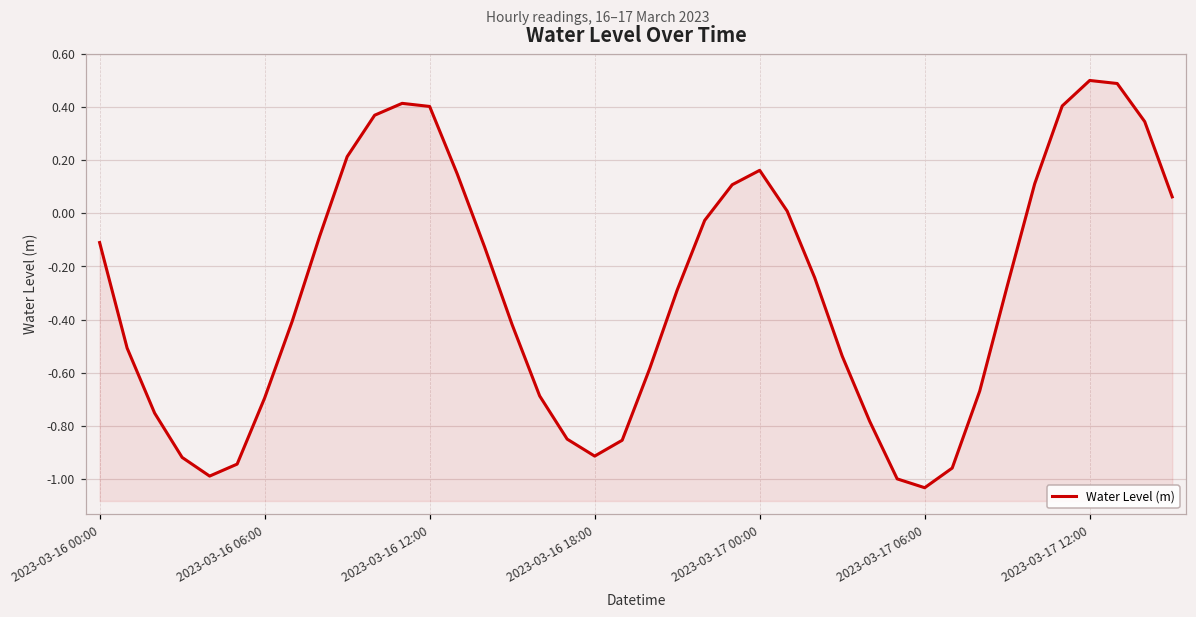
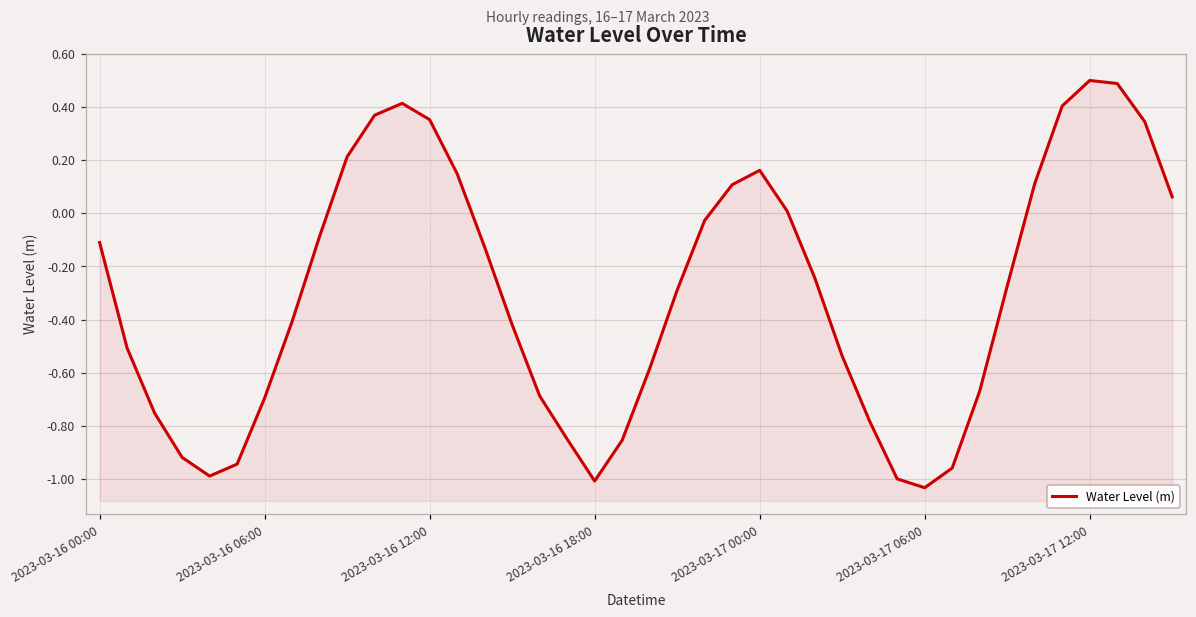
  {
    "2023-03-16 00:00": -0.11,
    "2023-03-16 06:00": -0.70,
-   "2023-03-16 12:00": 0.40,
-   "2023-03-16 18:00": -0.91,
+   "2023-03-16 12:00": 0.35,
+   "2023-03-16 18:00": -1.01,
    "2023-03-17 00:00": 0.16,
    "2023-03-17 06:00": -1.03,
    "2023-03-17 12:00": 0.50
  }
